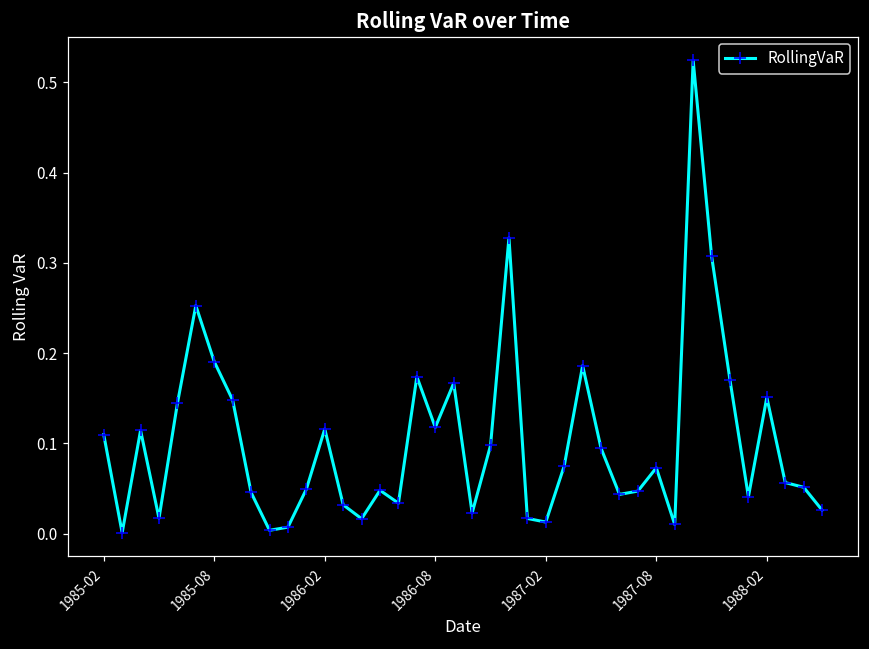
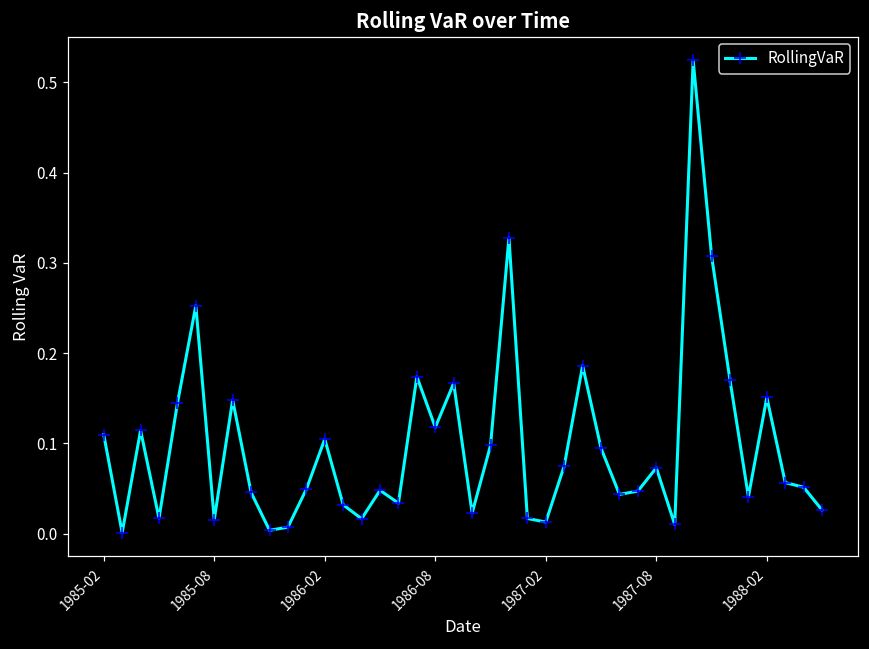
  {
    "1985-02": 0.11,
-   "1985-08": 0.19,
-   "1986-02": 0.12,
+   "1985-08": 0.02,
+   "1986-02": 0.10,
    "1986-08": 0.12,
    "1987-02": 0.01,
    "1987-08": 0.07,
    "1988-02": 0.15
  }
